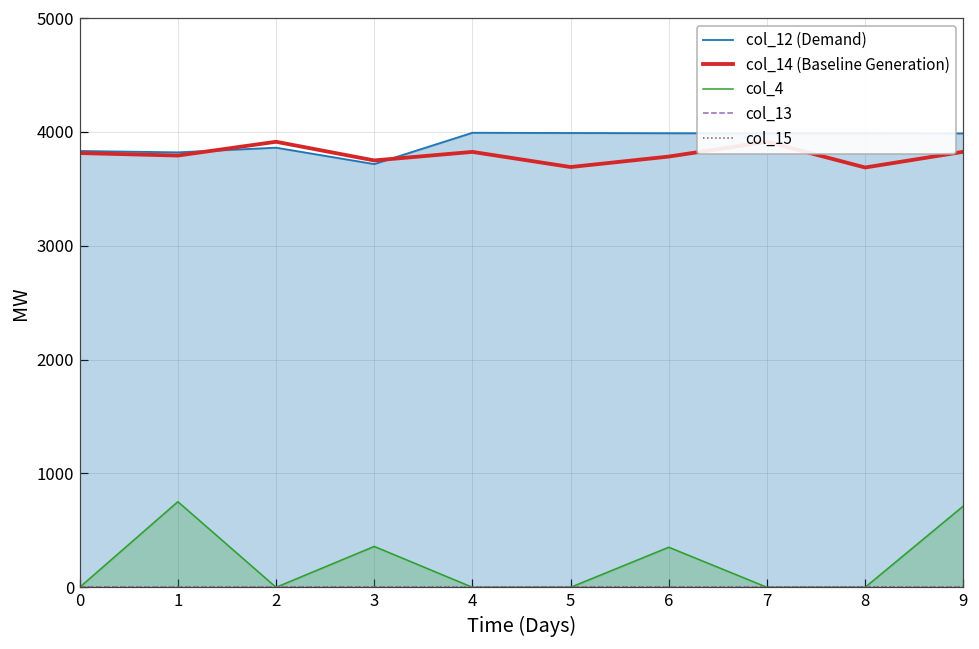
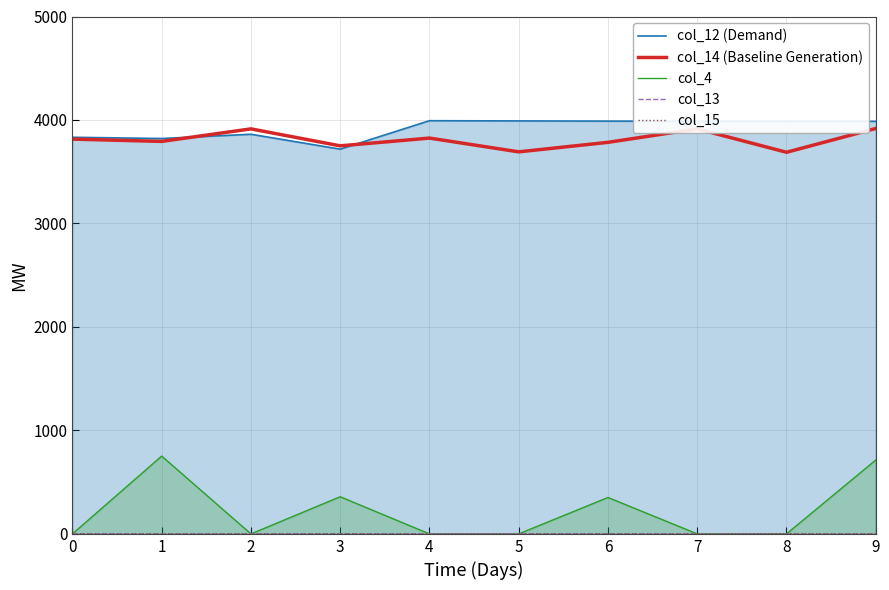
  {
    "col_12 (Demand)": {
      "1": 3820,
      "2": 3860,
      "3": 3720,
      "4": 3990,
      "5": 3990,
      "6": 3990,
      "9": 3990
    },
    "col_14 (Baseline Generation)": {
      "1": 3790,
      "2": 3910,
      "3": 3750,
      "4": 3830,
      "5": 3690,
      "6": 3780,
      "8": 3690,
-     "9": 3830
+     "9": 3920
    },
    "col_4": {
      "1": 750,
      "3": 360,
      "6": 350,
      "9": 710
    },
    "col_15": {
      "1": 0,
      "3": 0,
      "6": 0,
      "9": 0
    }
  }
